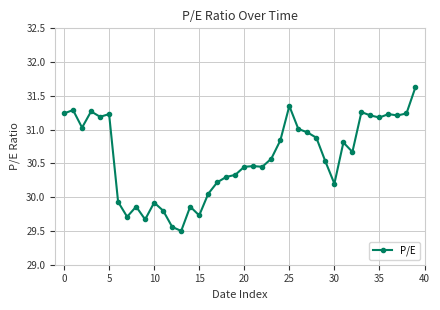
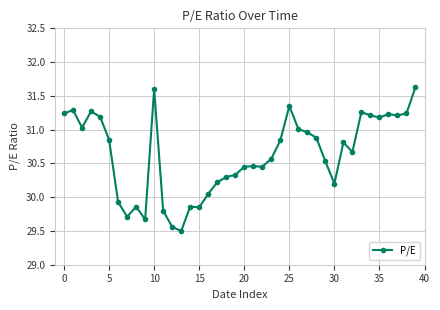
  {
    "0": 31.2,
-   "5": 31.2,
-   "10": 29.9,
-   "15": 29.7,
+   "5": 30.9,
+   "10": 31.6,
+   "15": 29.9,
    "20": 30.5,
    "25": 31.4,
    "30": 30.2,
    "35": 31.2
  }
